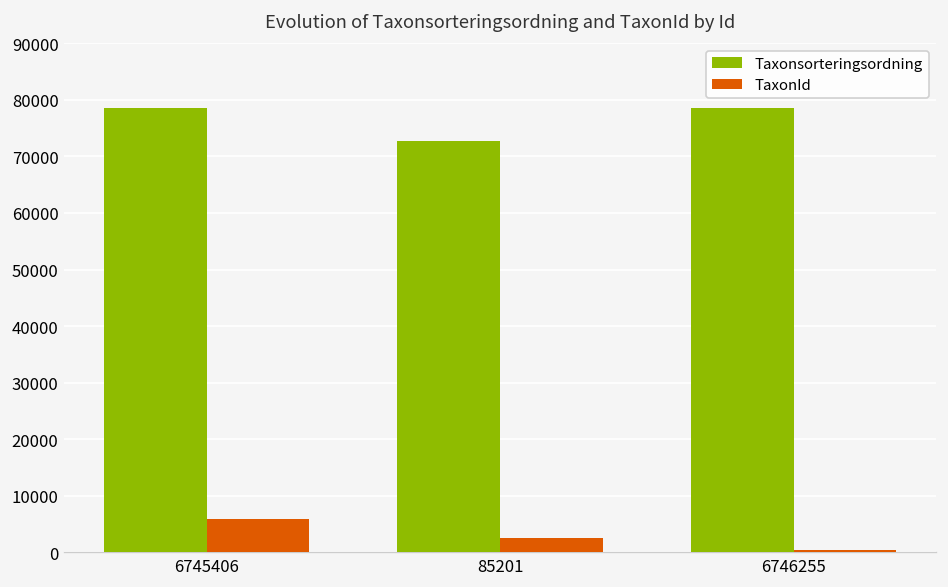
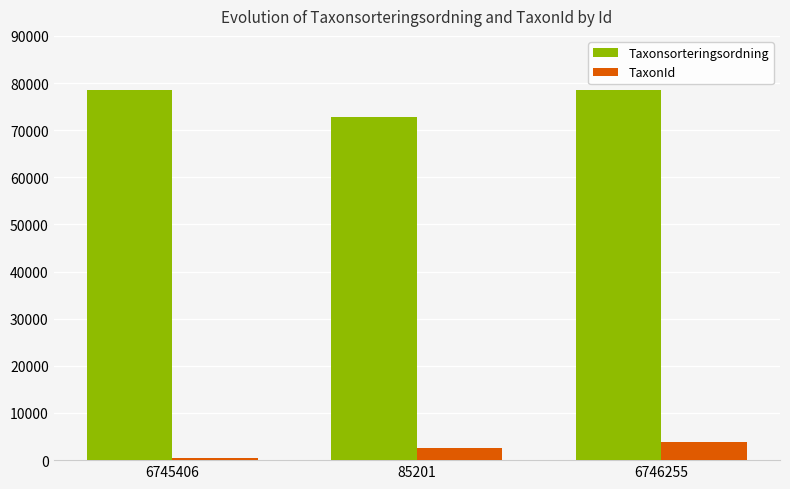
  {
    "Taxonsorteringsordning": {
      "6745406": 78000,
      "85201": 73000,
      "6746255": 78000
    },
    "TaxonId": {
-     "6745406": 6000,
+     "6745406": 0,
      "85201": 3000,
-     "6746255": 0
+     "6746255": 4000
    }
  }
